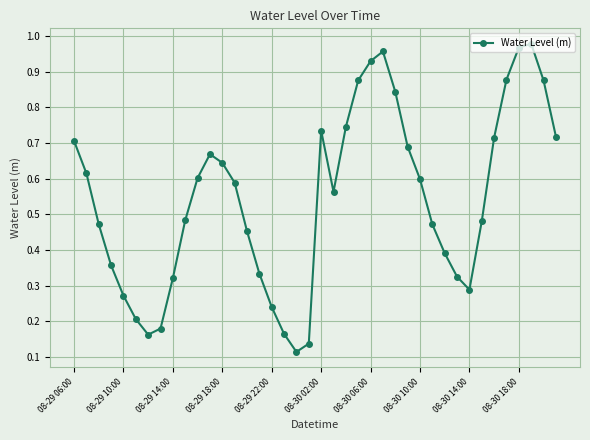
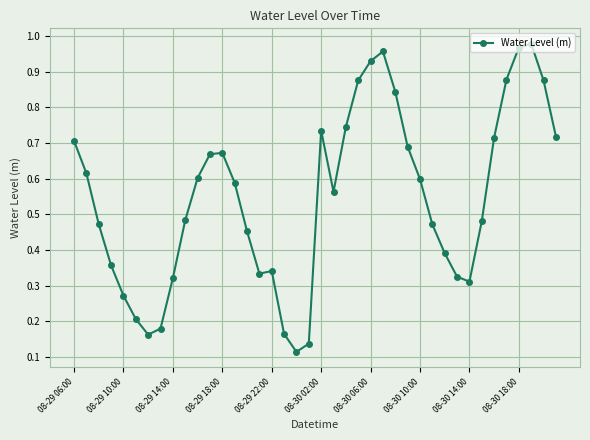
  {
    "08-29 06:00": 0.71,
    "08-29 10:00": 0.27,
    "08-29 14:00": 0.32,
-   "08-29 18:00": 0.64,
-   "08-29 22:00": 0.24,
+   "08-29 18:00": 0.67,
+   "08-29 22:00": 0.34,
    "08-30 02:00": 0.73,
    "08-30 06:00": 0.93,
    "08-30 10:00": 0.60,
-   "08-30 14:00": 0.29
+   "08-30 14:00": 0.31
  }
